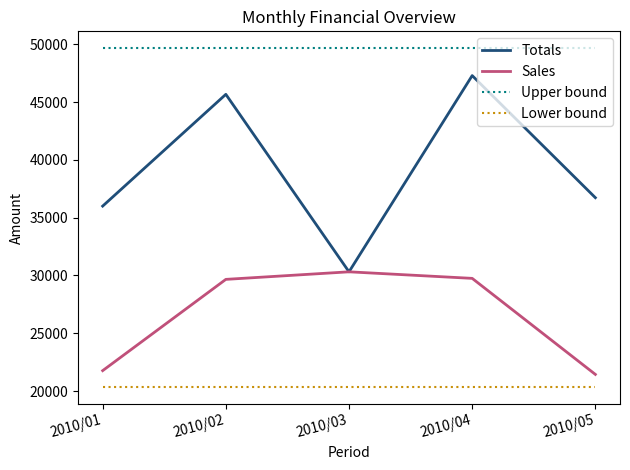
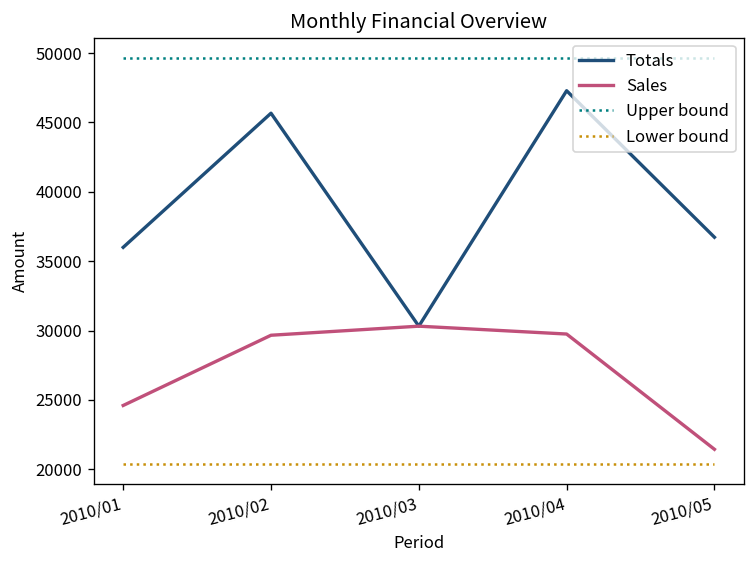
  {
    "Sales": {
-     "2010/01": 21800,
+     "2010/01": 24600,
      "2010/02": 29700,
      "2010/04": 29800,
      "2010/05": 21400
    },
    "Lower bound": {
      "2010/01": 20400,
      "2010/02": 20400,
      "2010/03": 20400,
      "2010/04": 20400,
      "2010/05": 20400
    }
  }
